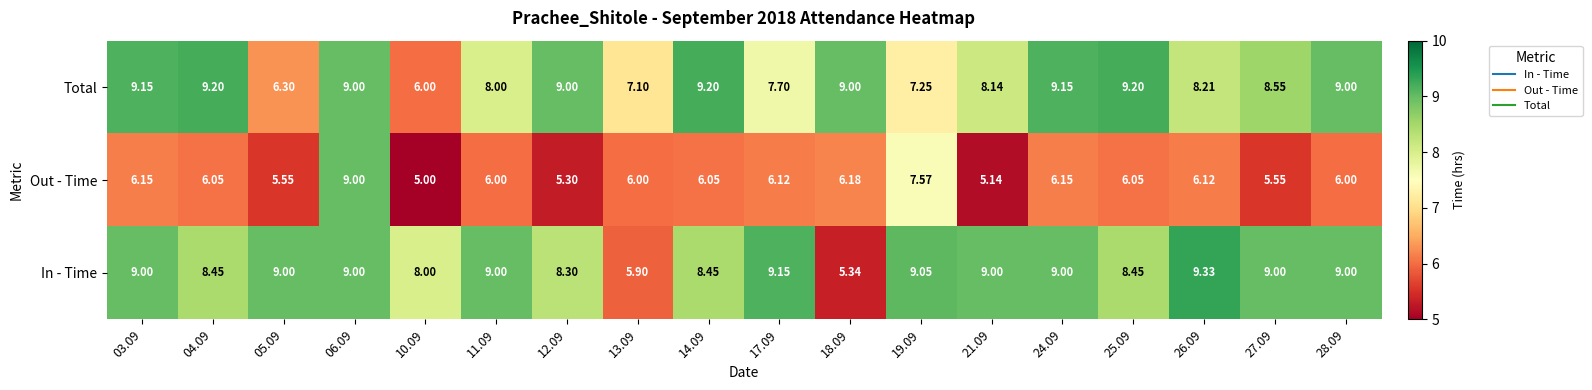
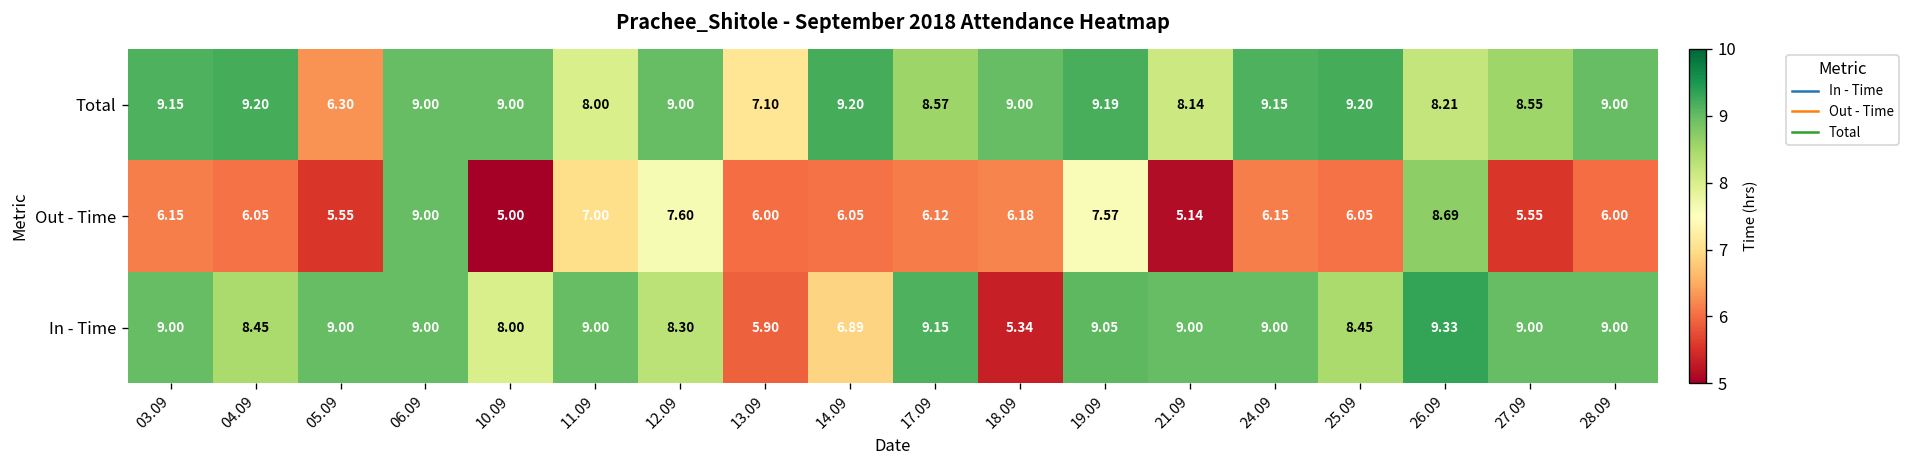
  {
    "Total": {
      "03.09": 9.15,
      "04.09": 9.20,
      "05.09": 6.30,
      "06.09": 9.00,
-     "10.09": 6.00,
+     "10.09": 9.00,
      "11.09": 8.00,
      "12.09": 9.00,
      "13.09": 7.10,
      "14.09": 9.20,
-     "17.09": 7.70,
+     "17.09": 8.57,
      "18.09": 9.00,
-     "19.09": 7.25,
+     "19.09": 9.19,
      "21.09": 8.14,
      "24.09": 9.15,
      "25.09": 9.20,
      "26.09": 8.21,
      "27.09": 8.55,
      "28.09": 9.00
    },
    "Out - Time": {
      "03.09": 6.15,
      "04.09": 6.05,
      "05.09": 5.55,
      "06.09": 9.00,
      "10.09": 5.00,
-     "11.09": 6.00,
-     "12.09": 5.30,
+     "11.09": 7.00,
+     "12.09": 7.60,
      "13.09": 6.00,
      "14.09": 6.05,
      "17.09": 6.12,
      "18.09": 6.18,
      "19.09": 7.57,
      "21.09": 5.14,
      "24.09": 6.15,
      "25.09": 6.05,
-     "26.09": 6.12,
+     "26.09": 8.69,
      "27.09": 5.55,
      "28.09": 6.00
    },
    "In - Time": {
      "03.09": 9.00,
      "04.09": 8.45,
      "05.09": 9.00,
      "06.09": 9.00,
      "10.09": 8.00,
      "11.09": 9.00,
      "12.09": 8.30,
      "13.09": 5.90,
-     "14.09": 8.45,
+     "14.09": 6.89,
      "17.09": 9.15,
      "18.09": 5.34,
      "19.09": 9.05,
      "21.09": 9.00,
      "24.09": 9.00,
      "25.09": 8.45,
      "26.09": 9.33,
      "27.09": 9.00,
      "28.09": 9.00
    }
  }
